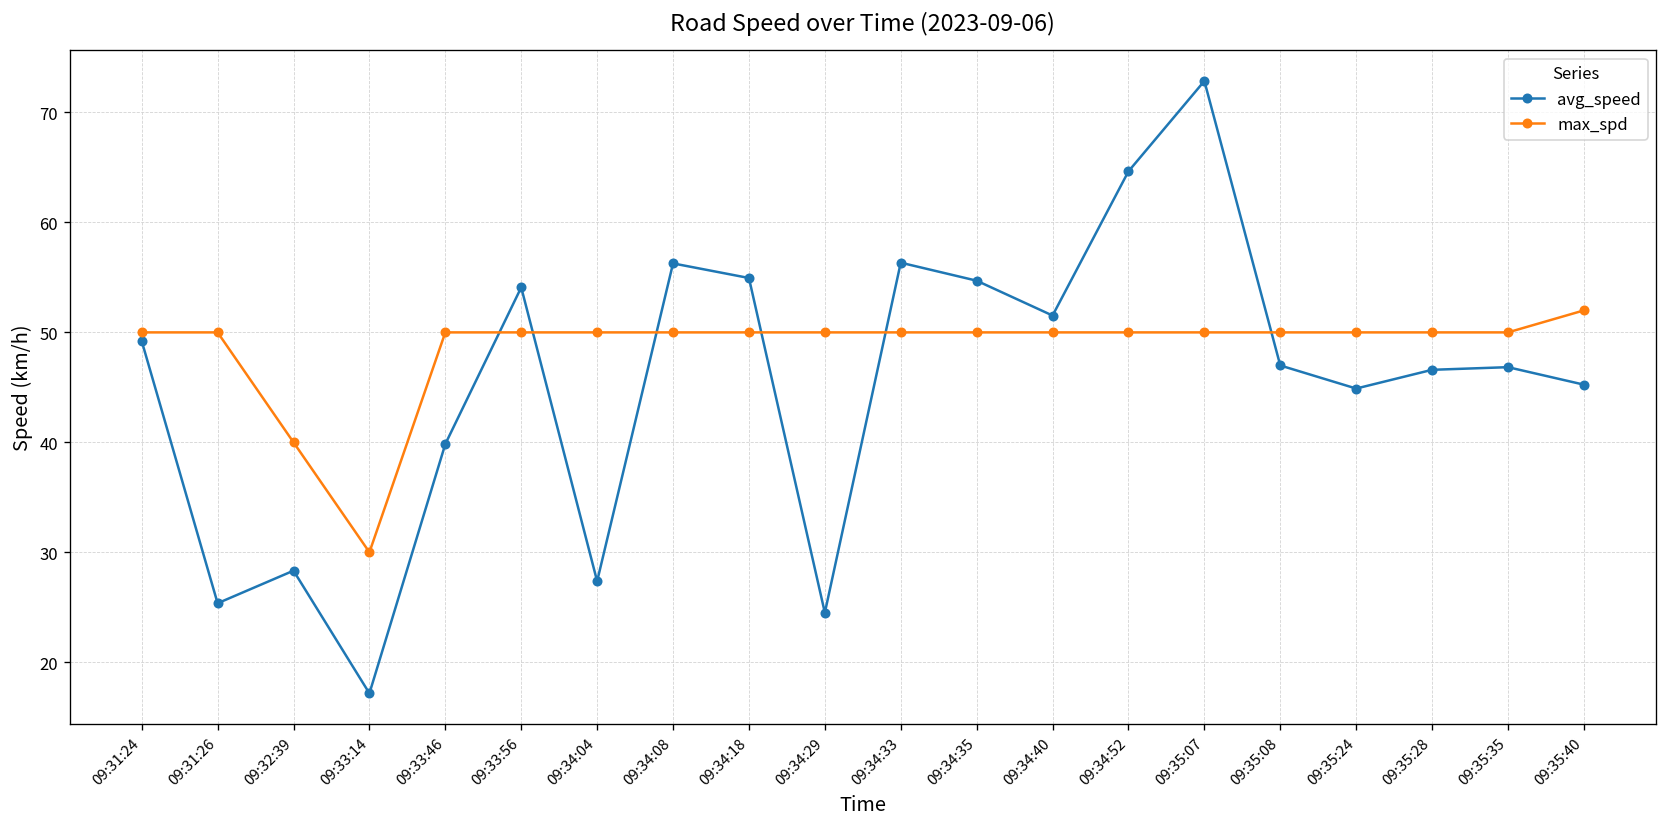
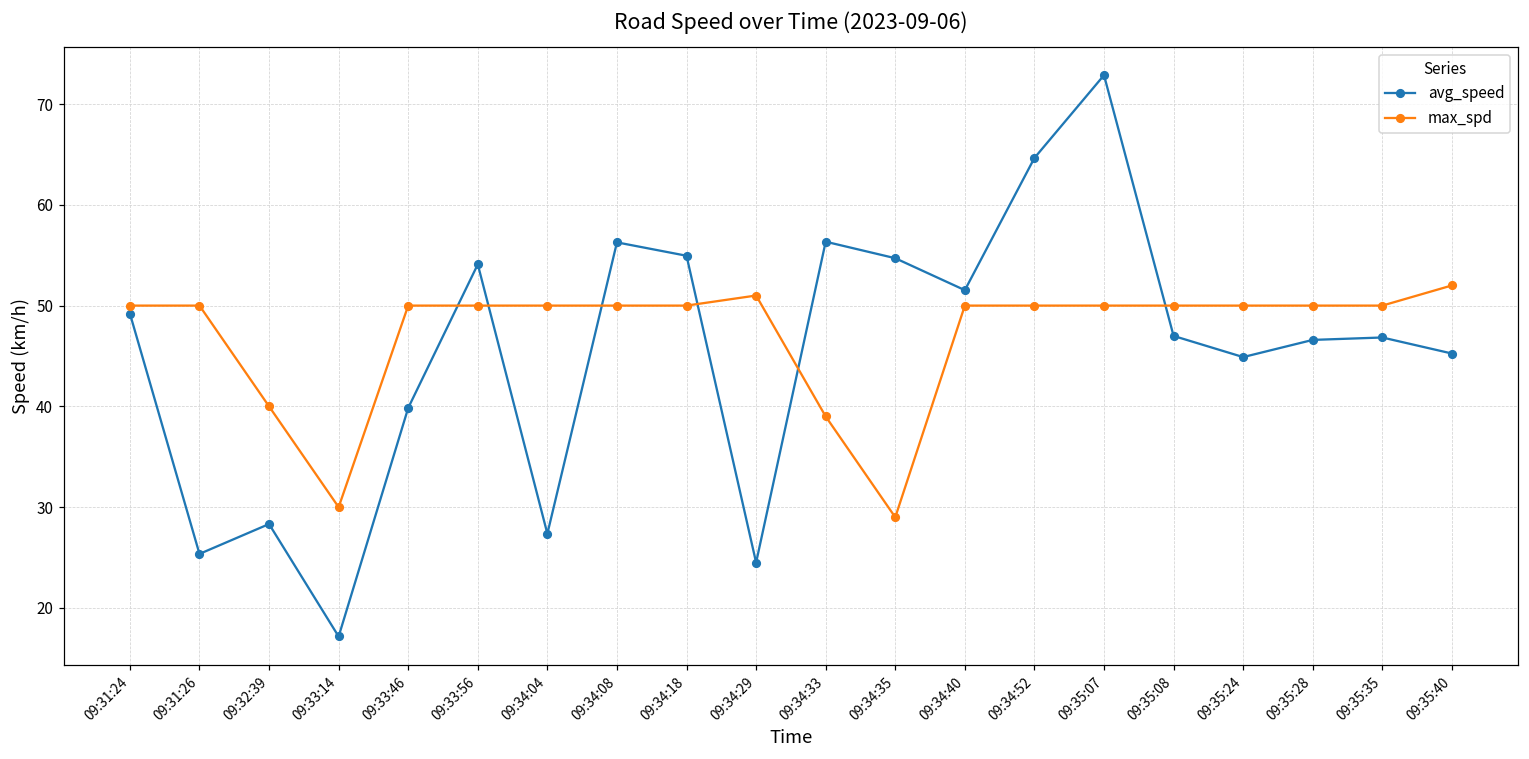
  {
    "avg_speed": {
      "09:31:24": 49,
      "09:31:26": 25,
      "09:32:39": 28,
      "09:33:14": 17,
      "09:33:46": 40,
      "09:33:56": 54,
      "09:34:04": 27,
      "09:34:08": 56,
      "09:34:18": 55,
      "09:34:29": 25,
      "09:34:33": 56,
      "09:34:35": 55,
      "09:34:40": 52,
      "09:34:52": 65,
      "09:35:07": 73,
      "09:35:08": 47,
      "09:35:24": 45,
      "09:35:28": 47,
      "09:35:35": 47,
      "09:35:40": 45
    },
    "max_spd": {
      "09:31:24": 50,
      "09:31:26": 50,
      "09:32:39": 40,
      "09:33:14": 30,
      "09:33:46": 50,
      "09:33:56": 50,
      "09:34:04": 50,
      "09:34:08": 50,
      "09:34:18": 50,
-     "09:34:29": 50,
-     "09:34:33": 50,
-     "09:34:35": 50,
+     "09:34:29": 51,
+     "09:34:33": 39,
+     "09:34:35": 29,
      "09:34:40": 50,
      "09:34:52": 50,
      "09:35:07": 50,
      "09:35:08": 50,
      "09:35:24": 50,
      "09:35:28": 50,
      "09:35:35": 50,
      "09:35:40": 52
    }
  }
